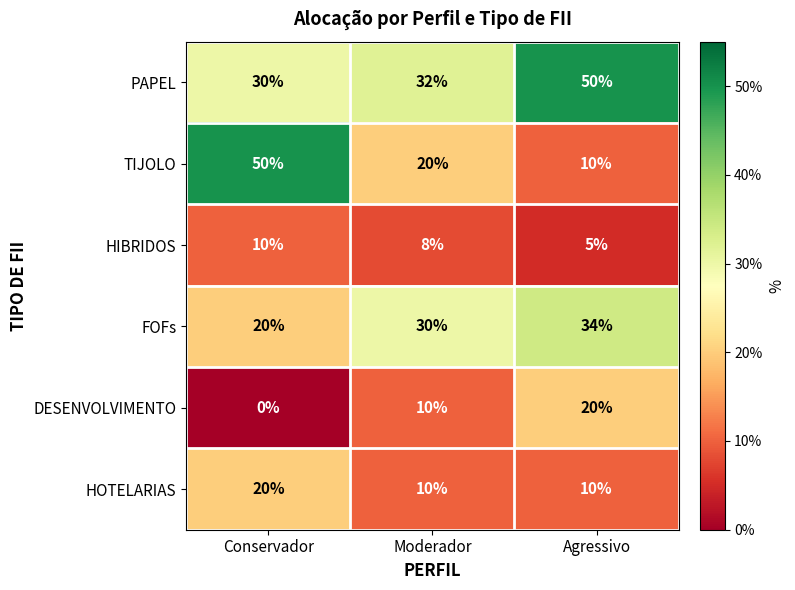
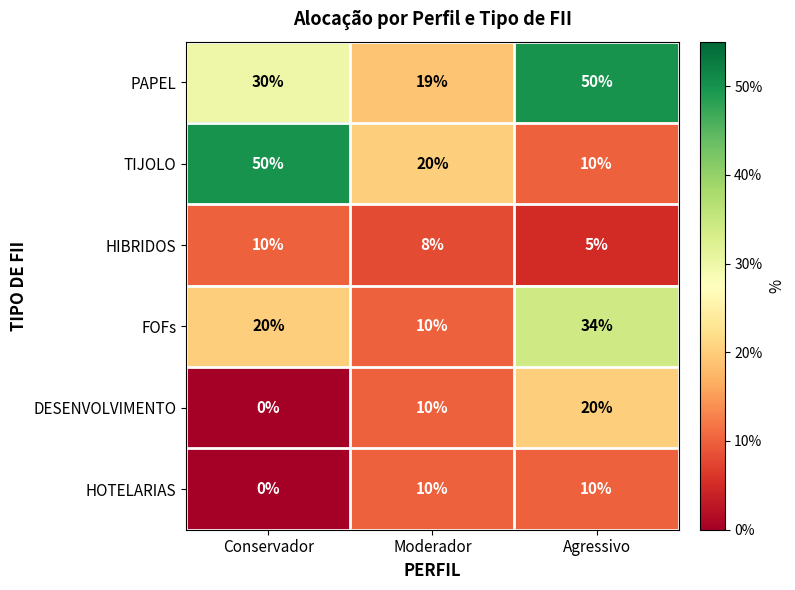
  {
    "PAPEL": {
      "Conservador": "30%",
-     "Moderador": "32%",
+     "Moderador": "19%",
      "Agressivo": "50%"
    },
    "TIJOLO": {
      "Conservador": "50%",
      "Moderador": "20%",
      "Agressivo": "10%"
    },
    "HIBRIDOS": {
      "Conservador": "10%",
      "Moderador": "8%",
      "Agressivo": "5%"
    },
    "FOFs": {
      "Conservador": "20%",
-     "Moderador": "30%",
+     "Moderador": "10%",
      "Agressivo": "34%"
    },
    "DESENVOLVIMENTO": {
      "Conservador": "0%",
      "Moderador": "10%",
      "Agressivo": "20%"
    },
    "HOTELARIAS": {
-     "Conservador": "20%",
+     "Conservador": "0%",
      "Moderador": "10%",
      "Agressivo": "10%"
    }
  }
